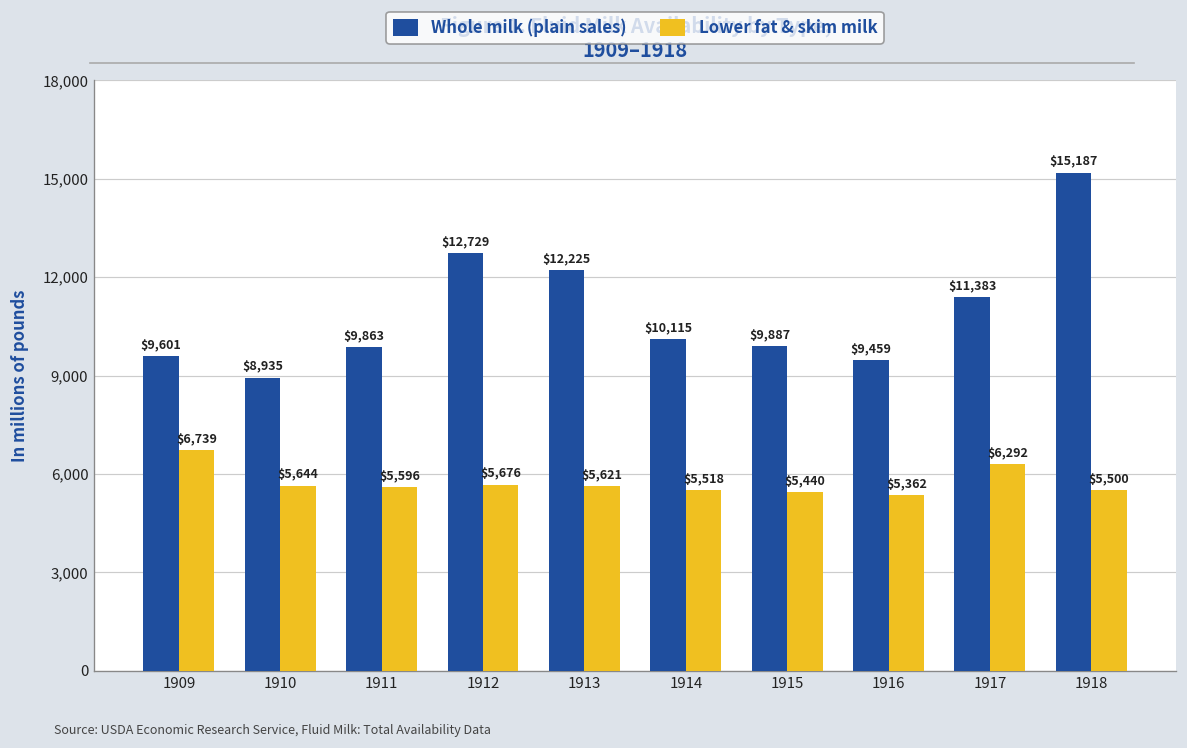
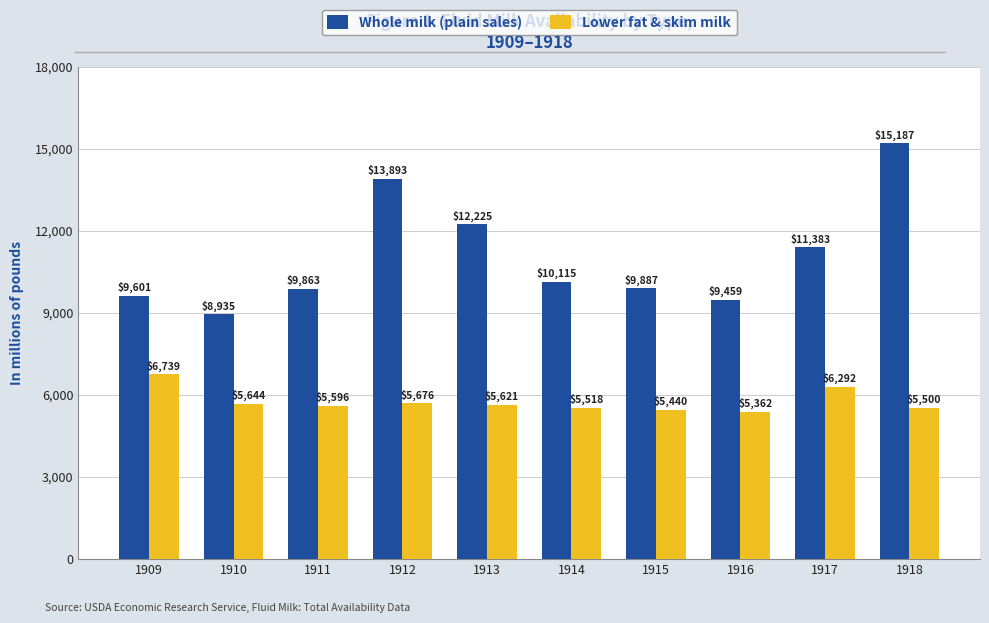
  {
    "Whole milk (plain sales)": {
      "1909": "$9,601",
      "1910": "$8,935",
      "1911": "$9,863",
-     "1912": "$12,729",
+     "1912": "$13,893",
      "1913": "$12,225",
      "1914": "$10,115",
      "1915": "$9,887",
      "1916": "$9,459",
      "1917": "$11,383",
      "1918": "$15,187"
    },
    "Lower fat & skim milk": {
      "1909": "$6,739",
      "1910": "$5,644",
      "1911": "$5,596",
      "1912": "$5,676",
      "1913": "$5,621",
      "1914": "$5,518",
      "1915": "$5,440",
      "1916": "$5,362",
      "1917": "$6,292",
      "1918": "$5,500"
    }
  }
